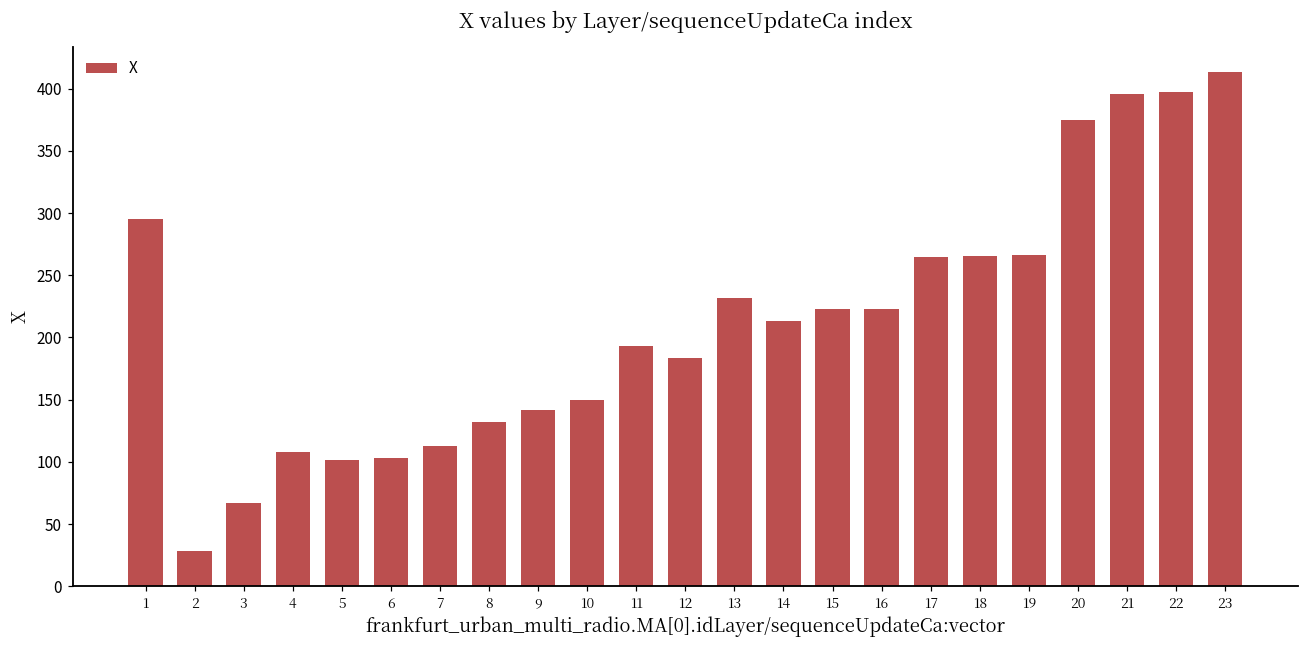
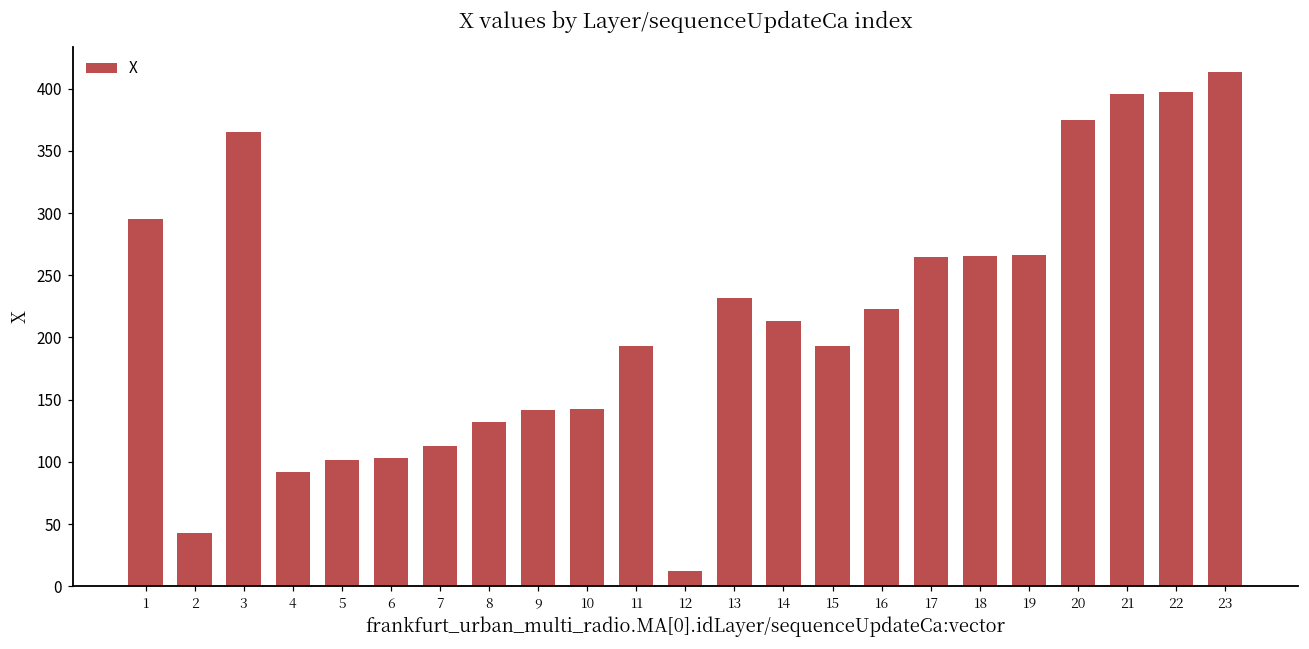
  {
    "1": 295,
-   "2": 28,
-   "3": 67,
-   "4": 108,
+   "2": 43,
+   "3": 365,
+   "4": 92,
    "5": 102,
    "6": 103,
    "7": 113,
    "8": 132,
    "9": 142,
-   "10": 150,
+   "10": 142,
    "11": 193,
-   "12": 184,
+   "12": 12,
    "13": 231,
    "14": 213,
-   "15": 223,
+   "15": 193,
    "16": 223,
    "17": 265,
    "18": 266,
    "19": 266,
    "20": 375,
    "21": 395,
    "22": 397,
    "23": 413
  }
